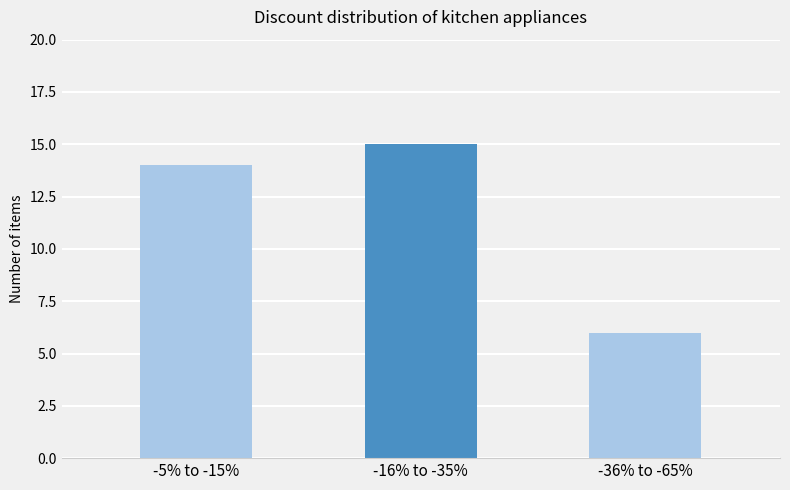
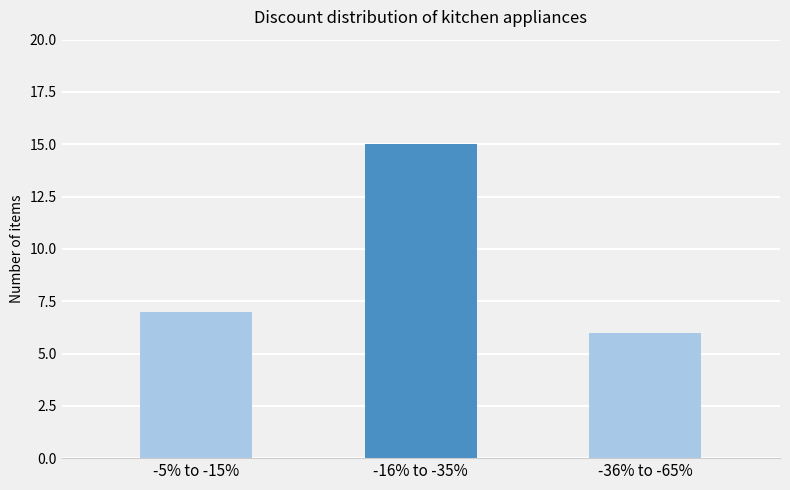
  {
-   "-5% to -15%": 14,
+   "-5% to -15%": 7,
    "-16% to -35%": 15,
    "-36% to -65%": 6
  }
